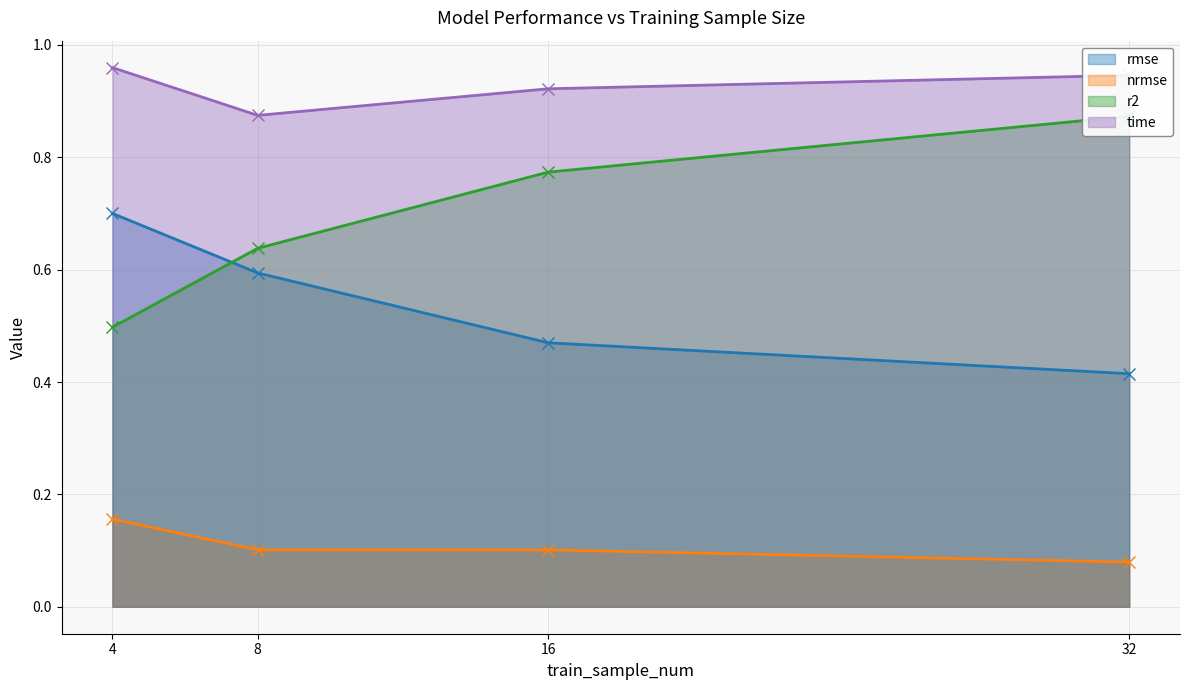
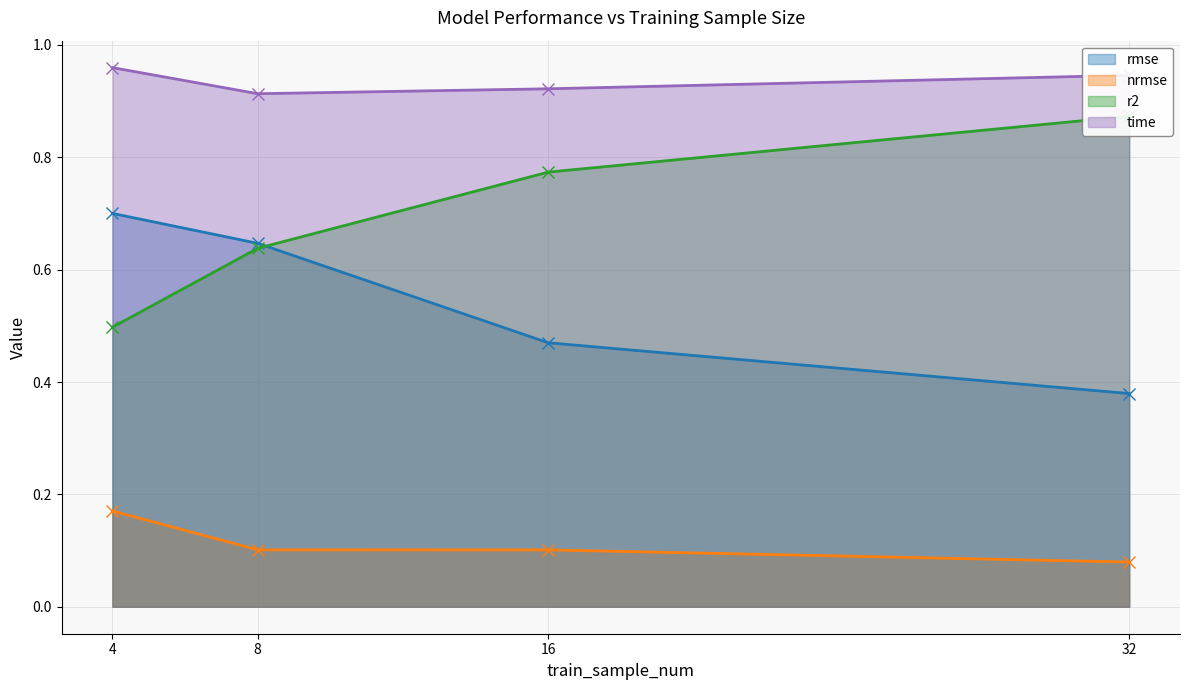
  {
    "rmse": {
      "4": 0.70,
-     "8": 0.59,
+     "8": 0.65,
      "16": 0.47,
-     "32": 0.41
+     "32": 0.38
    },
    "nrmse": {
-     "4": 0.16,
+     "4": 0.17,
      "8": 0.10,
      "16": 0.10,
      "32": 0.08
    },
    "r2": {
      "4": 0.50,
      "8": 0.64,
      "16": 0.77
    },
    "time": {
      "4": 0.96,
-     "8": 0.87,
+     "8": 0.91,
      "16": 0.92
    }
  }
